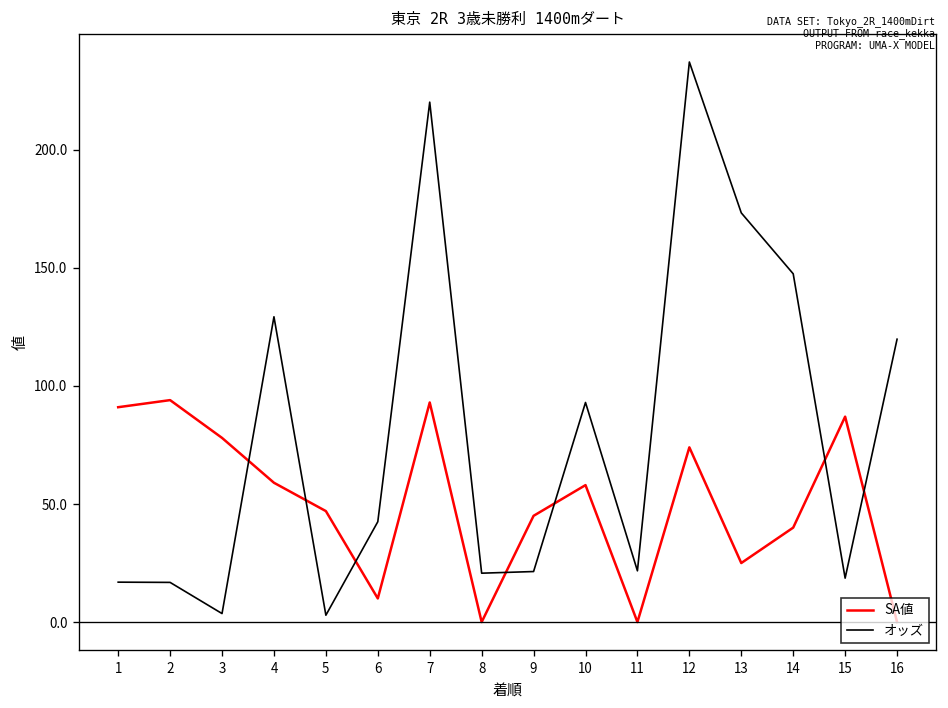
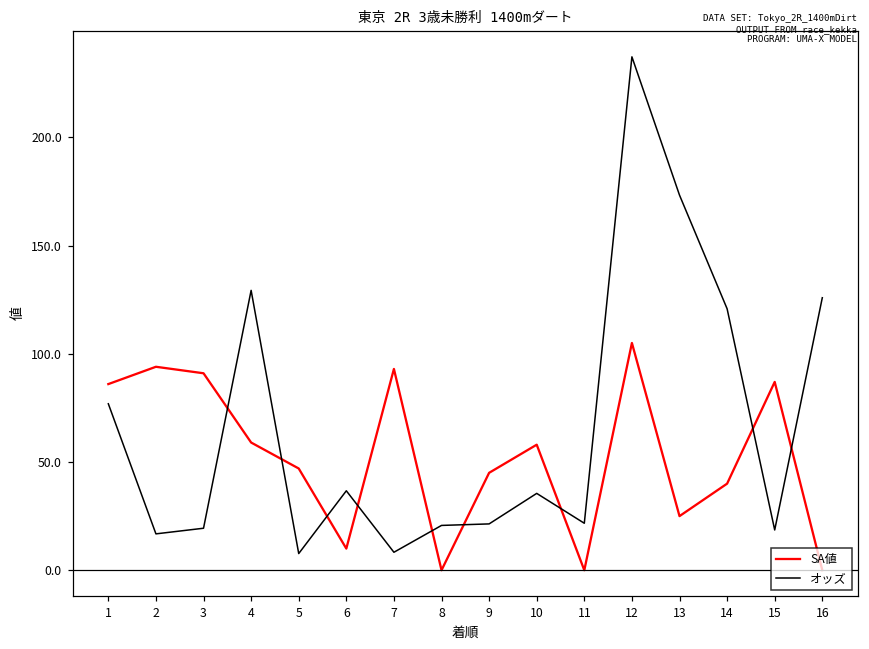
  {
    "SA値": {
-     "1": 91,
+     "1": 86,
      "2": 94,
-     "3": 78,
+     "3": 91,
      "4": 59,
      "5": 47,
      "6": 10,
      "7": 93,
      "8": 0,
      "9": 45,
      "10": 58,
      "11": 0,
-     "12": 74,
+     "12": 105,
      "13": 25,
      "14": 40,
      "15": 87
    },
    "オッズ": {
-     "1": 17,
+     "1": 77,
      "2": 17,
-     "3": 4,
+     "3": 19,
      "4": 129,
-     "5": 3,
-     "6": 43,
-     "7": 220,
+     "5": 8,
+     "6": 37,
+     "7": 8,
      "8": 21,
      "9": 21,
-     "10": 93,
+     "10": 36,
      "11": 22,
      "12": 237,
      "13": 173,
-     "14": 148,
+     "14": 121,
      "15": 19,
-     "16": 120
+     "16": 126
    }
  }
